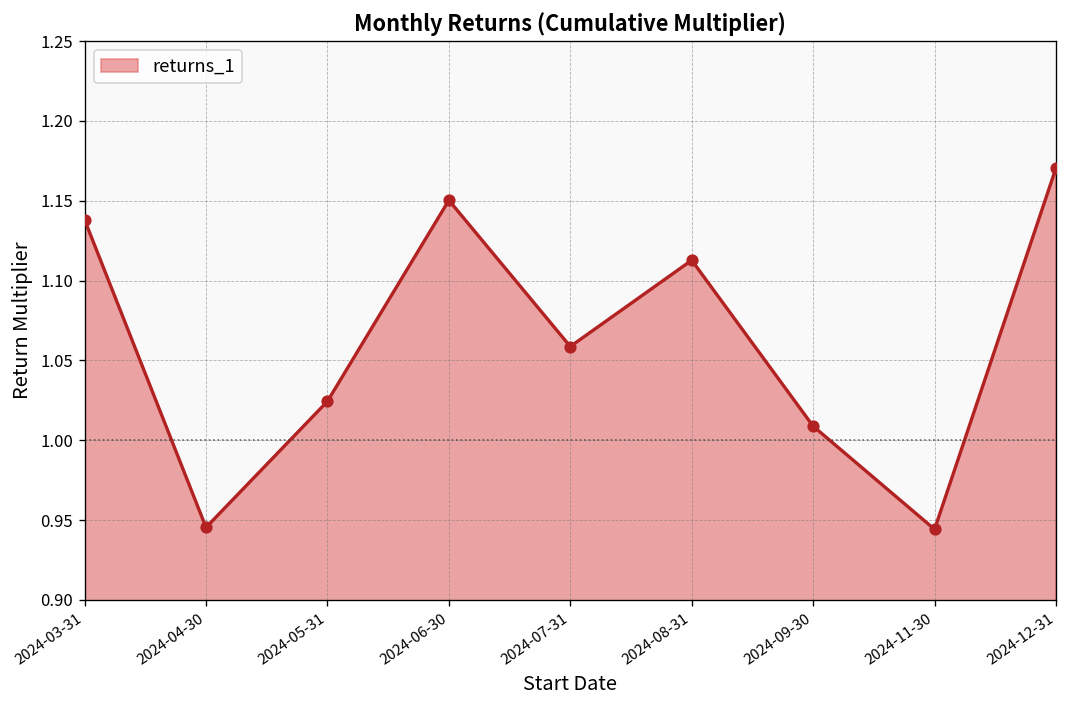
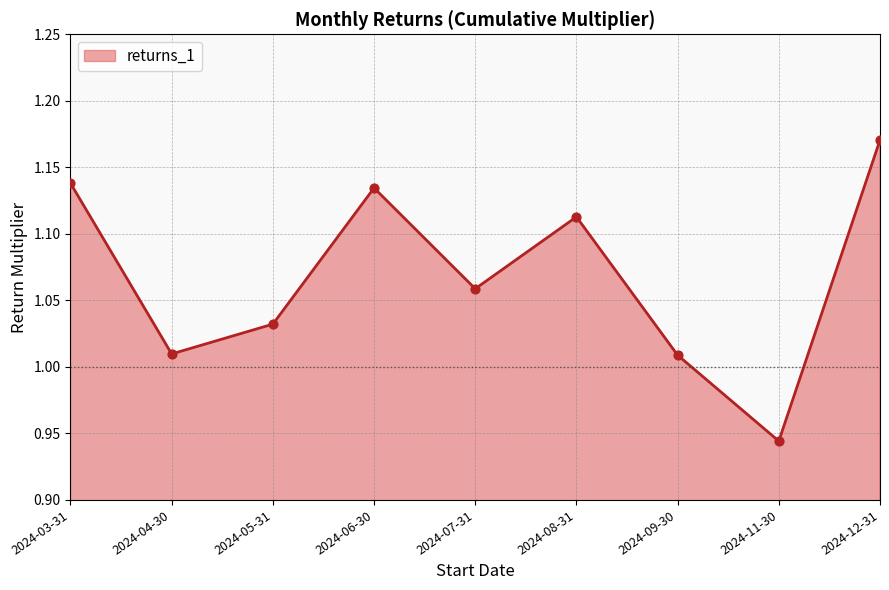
  {
    "2024-03-31": 1.138,
-   "2024-04-30": 0.945,
-   "2024-05-31": 1.024,
-   "2024-06-30": 1.150,
+   "2024-04-30": 1.010,
+   "2024-05-31": 1.032,
+   "2024-06-30": 1.134,
    "2024-07-31": 1.059,
    "2024-08-31": 1.113,
    "2024-09-30": 1.009,
    "2024-11-30": 0.944,
    "2024-12-31": 1.171
  }
